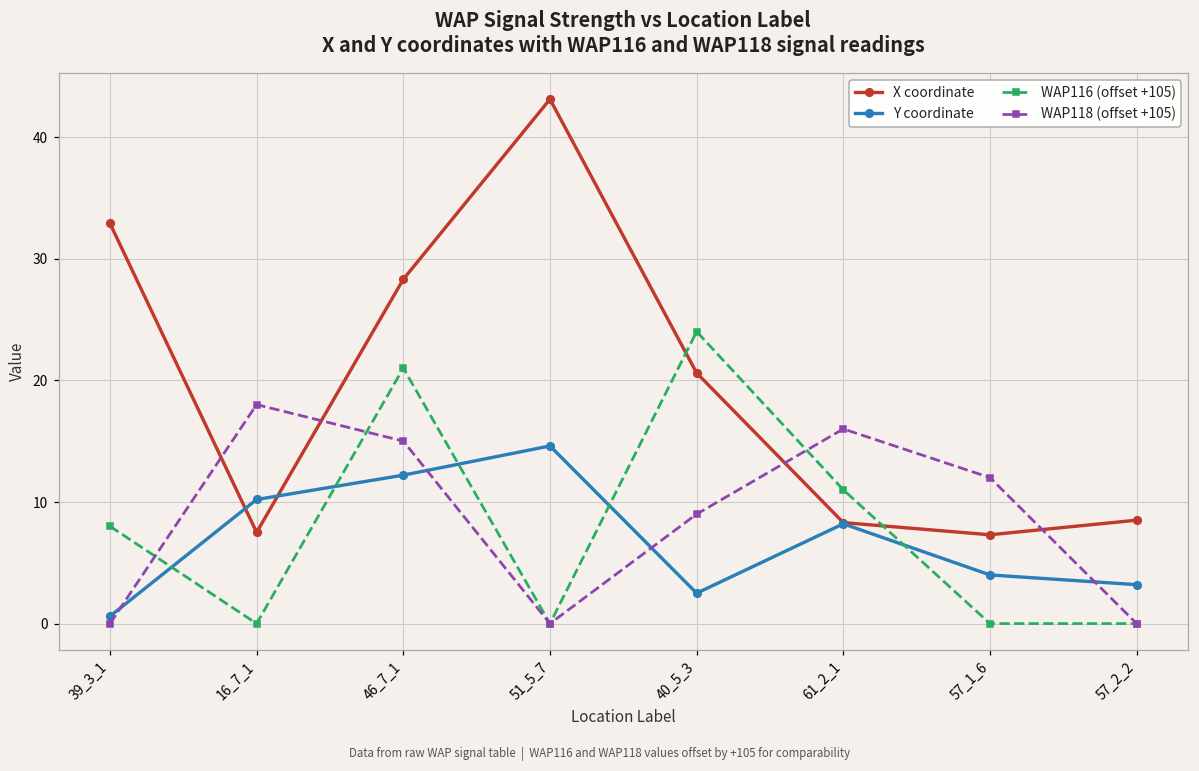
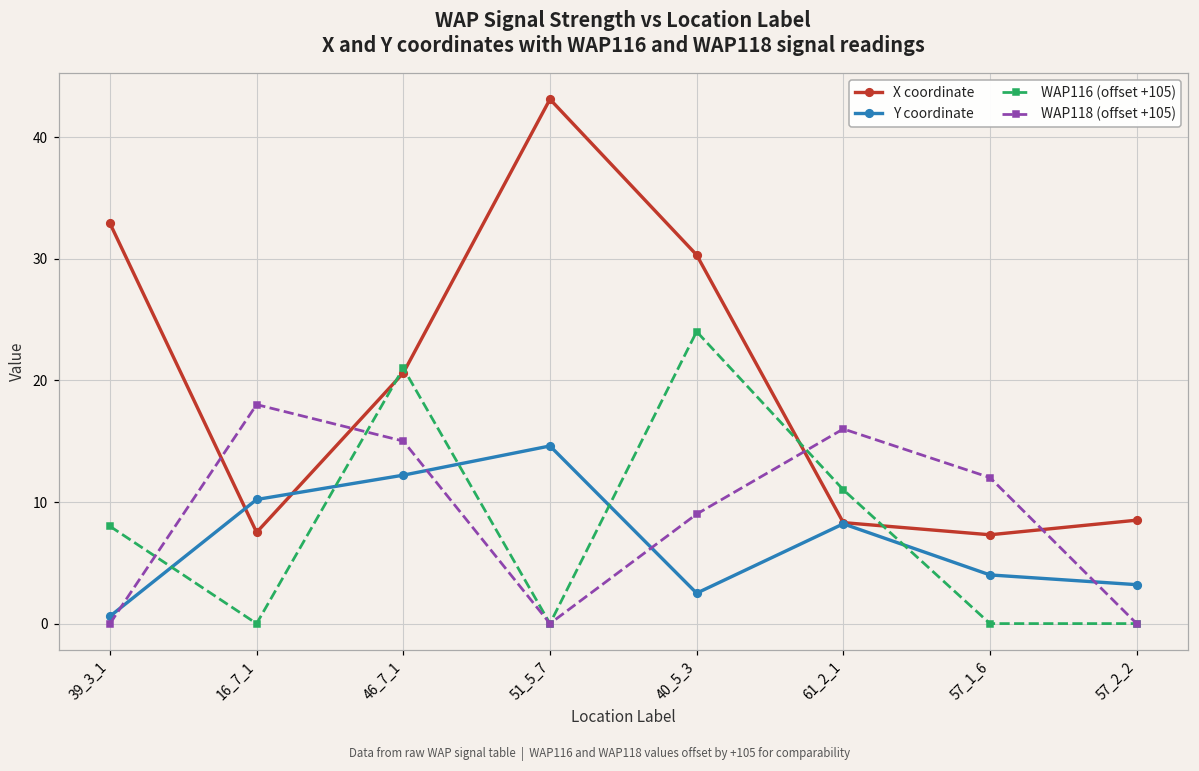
  {
    "X coordinate": {
      "39_3_1": 32.9,
      "16_7_1": 7.5,
-     "46_7_1": 28.3,
+     "46_7_1": 20.6,
      "51_5_7": 43.1,
-     "40_5_3": 20.6,
+     "40_5_3": 30.3,
      "57_1_6": 7.3,
      "57_2_2": 8.5
    },
    "Y coordinate": {
      "39_3_1": 0.6,
      "16_7_1": 10.2,
      "46_7_1": 12.2,
      "51_5_7": 14.6,
      "40_5_3": 2.5,
      "57_1_6": 4.0,
      "57_2_2": 3.2
    },
    "WAP116 (offset +105)": {
      "39_3_1": 8.0,
      "16_7_1": 0.0,
      "46_7_1": 21.0,
      "40_5_3": 24.0,
      "61_2_1": 11.0,
      "57_1_6": 0.0
    },
    "WAP118 (offset +105)": {
      "39_3_1": 0.0,
      "16_7_1": 18.0,
      "46_7_1": 15.0,
      "40_5_3": 9.0,
      "61_2_1": 16.0,
      "57_1_6": 12.0
    }
  }
